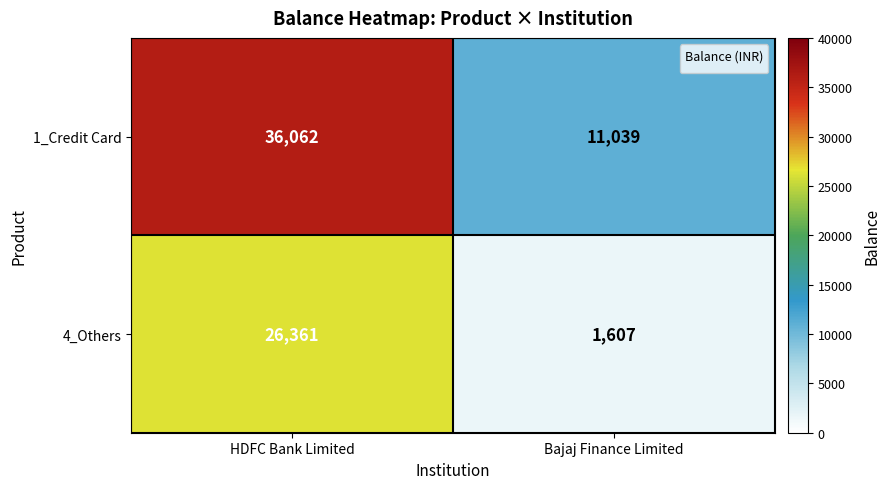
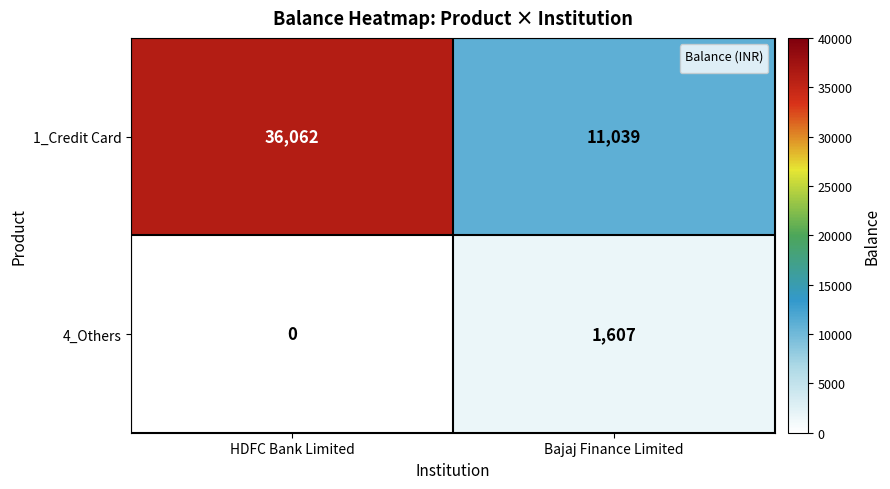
  {
    "1_Credit Card": {
      "HDFC Bank Limited": "36,062",
      "Bajaj Finance Limited": "11,039"
    },
    "4_Others": {
-     "HDFC Bank Limited": "26,361",
+     "HDFC Bank Limited": "0",
      "Bajaj Finance Limited": "1,607"
    }
  }
